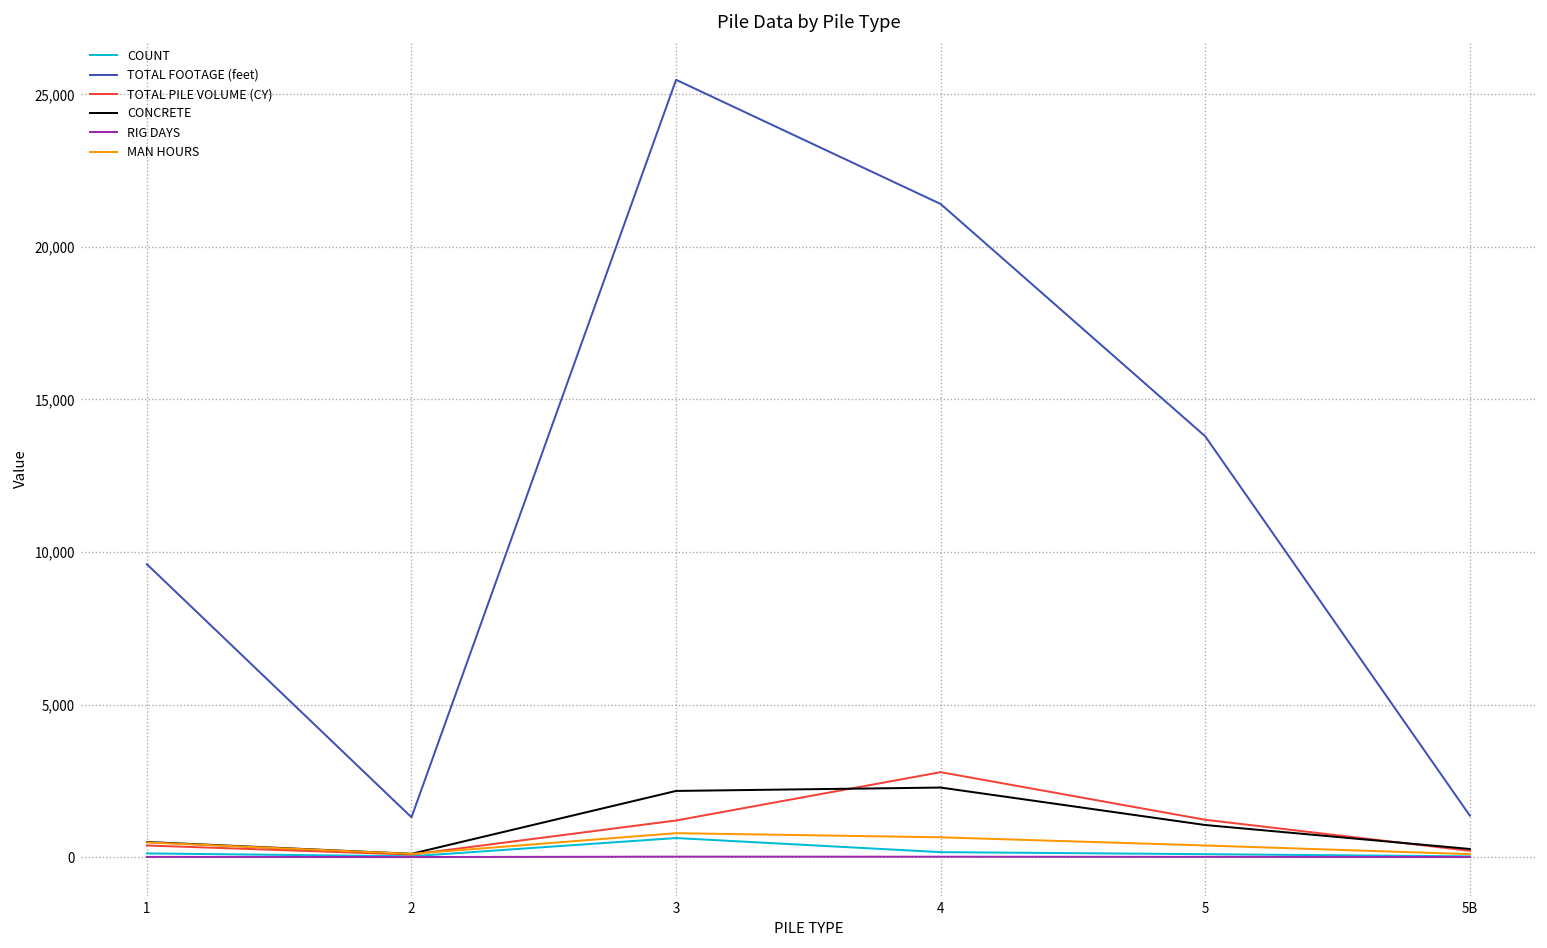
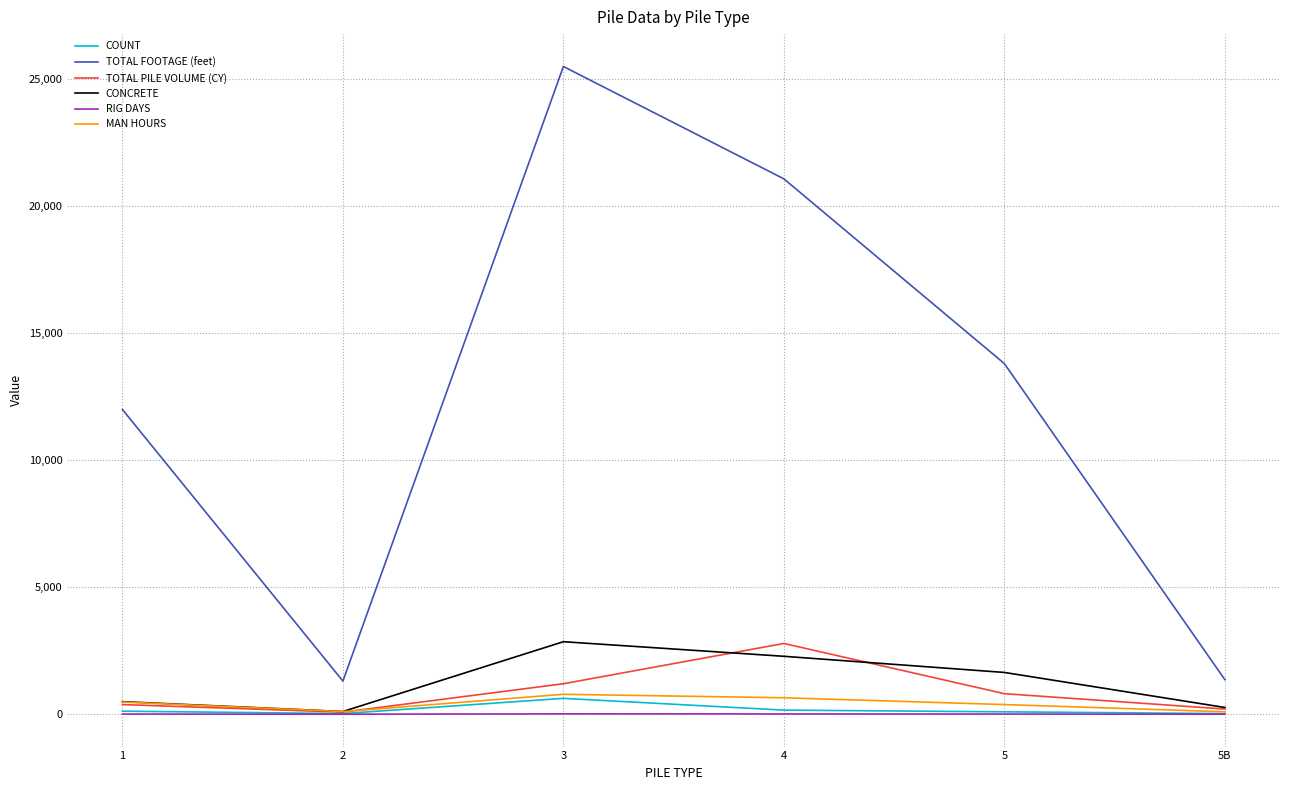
  {
    "COUNT": {
      "1": "100",
      "3": "600",
      "4": "200"
    },
    "TOTAL FOOTAGE (feet)": {
-     "1": "9,600",
+     "1": "12,000",
      "2": "1,300",
      "3": "25,500",
-     "4": "21,400",
+     "4": "21,100",
      "5": "13,800",
      "5B": "1,400"
    },
    "TOTAL PILE VOLUME (CY)": {
      "1": "400",
      "3": "1,200",
      "4": "2,800",
-     "5": "1,200"
+     "5": "800"
    },
    "CONCRETE": {
-     "3": "2,200",
+     "3": "2,900",
      "4": "2,300",
-     "5": "1,100"
+     "5": "1,600"
    },
    "RIG DAYS": {
      "1": "0",
      "3": "0",
      "4": "0"
    },
    "MAN HOURS": {
      "3": "800",
      "4": "600",
      "5": "400"
    }
  }
